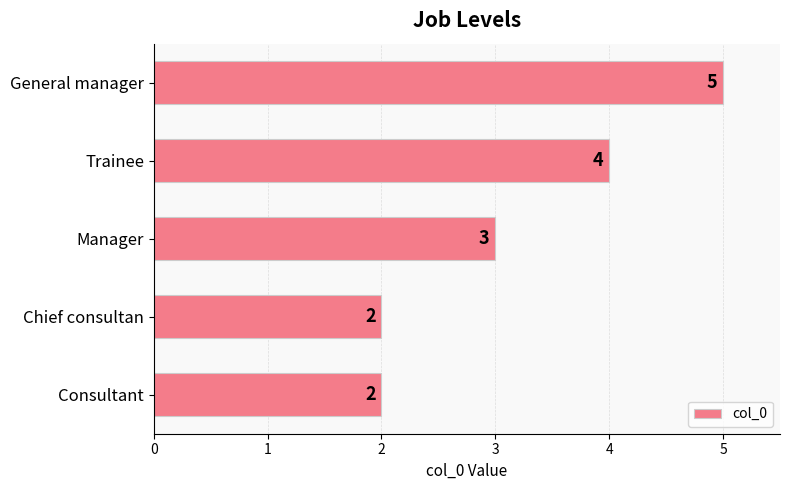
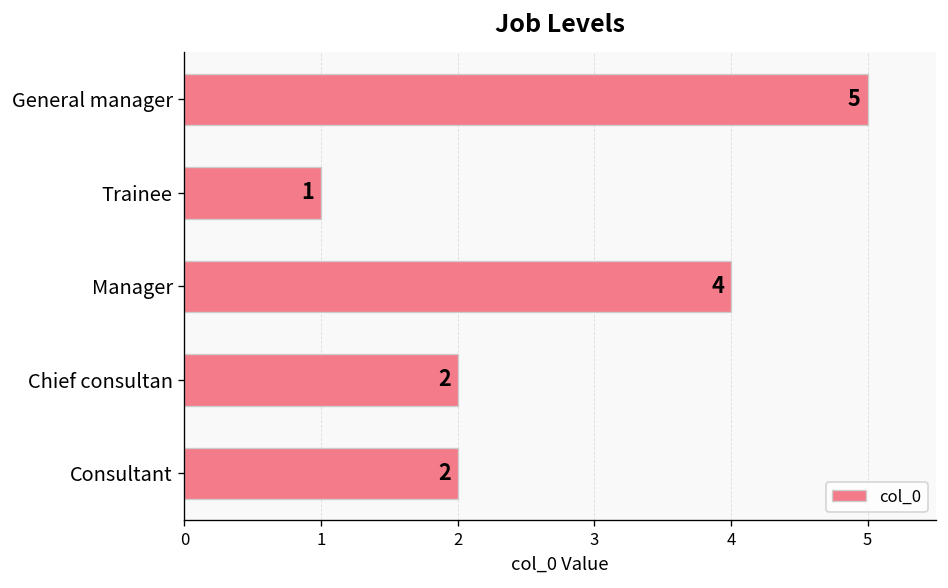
  {
    "General manager": 5,
-   "Trainee": 4,
-   "Manager": 3,
+   "Trainee": 1,
+   "Manager": 4,
    "Chief consultan": 2,
    "Consultant": 2
  }
